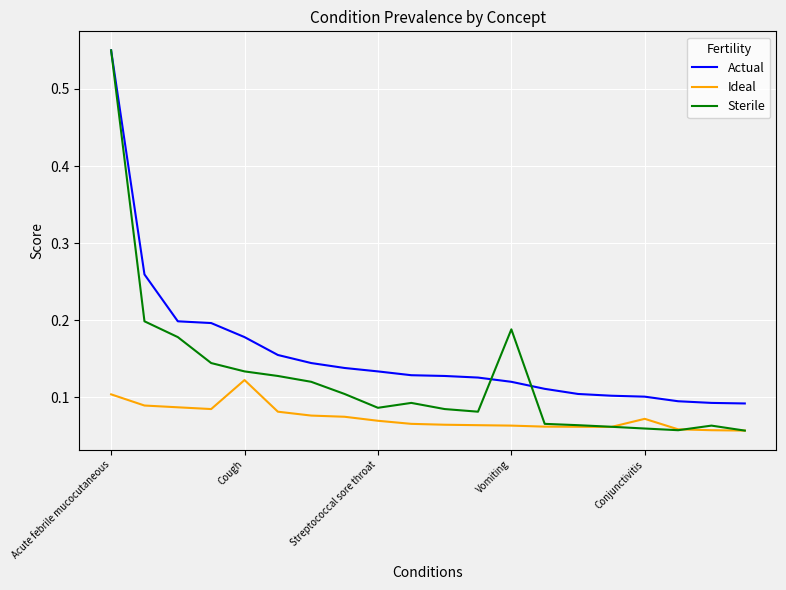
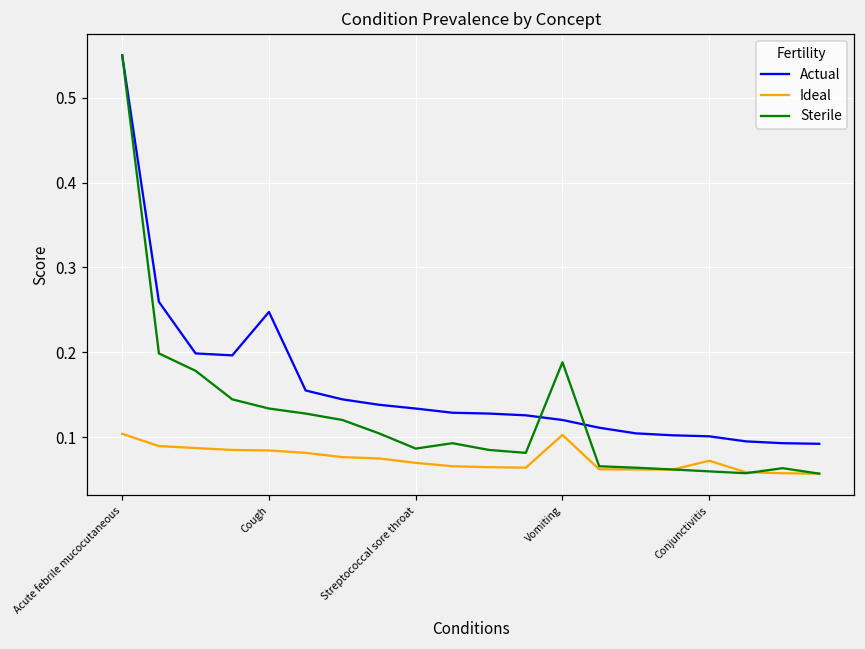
  {
    "Actual": {
-     "Cough": 0.18,
+     "Cough": 0.25,
      "Streptococcal sore throat": 0.13,
      "Vomiting": 0.12,
      "Conjunctivitis": 0.10
    },
    "Ideal": {
      "Acute febrile mucocutaneous": 0.10,
-     "Cough": 0.12,
+     "Cough": 0.08,
      "Streptococcal sore throat": 0.07,
-     "Vomiting": 0.06,
+     "Vomiting": 0.10,
      "Conjunctivitis": 0.07
    },
    "Sterile": {
      "Cough": 0.13,
      "Streptococcal sore throat": 0.09,
      "Vomiting": 0.19,
      "Conjunctivitis": 0.06
    }
  }
